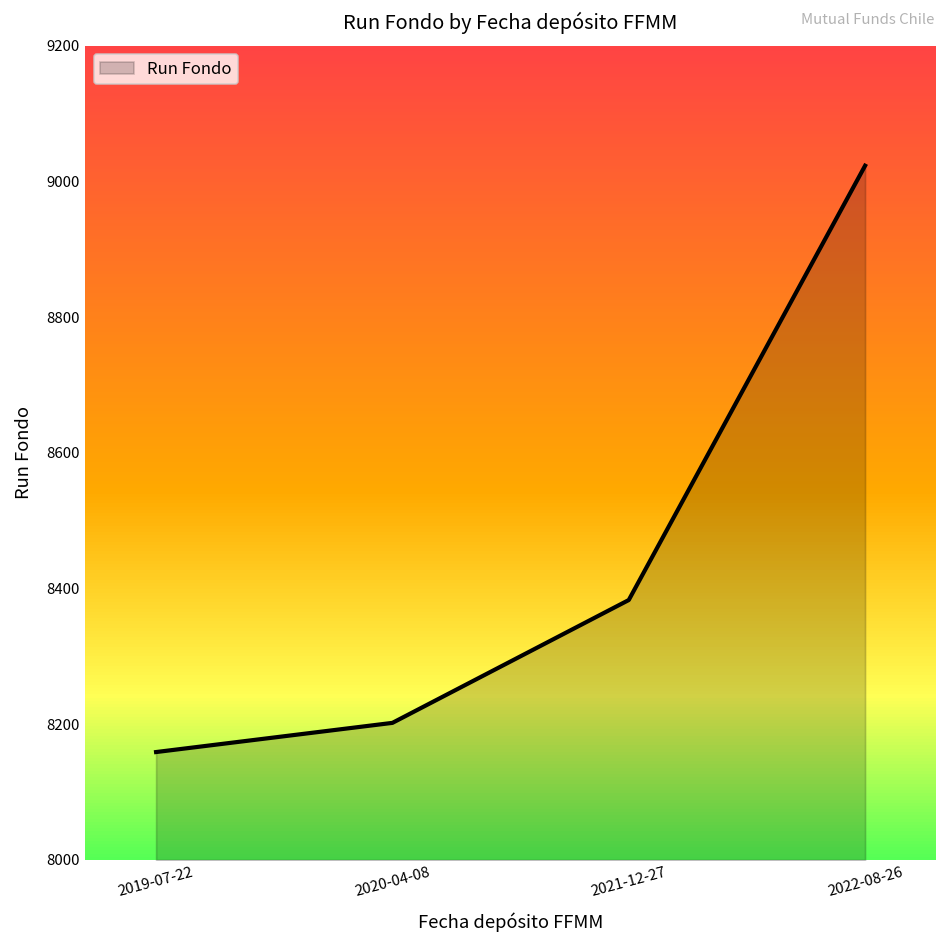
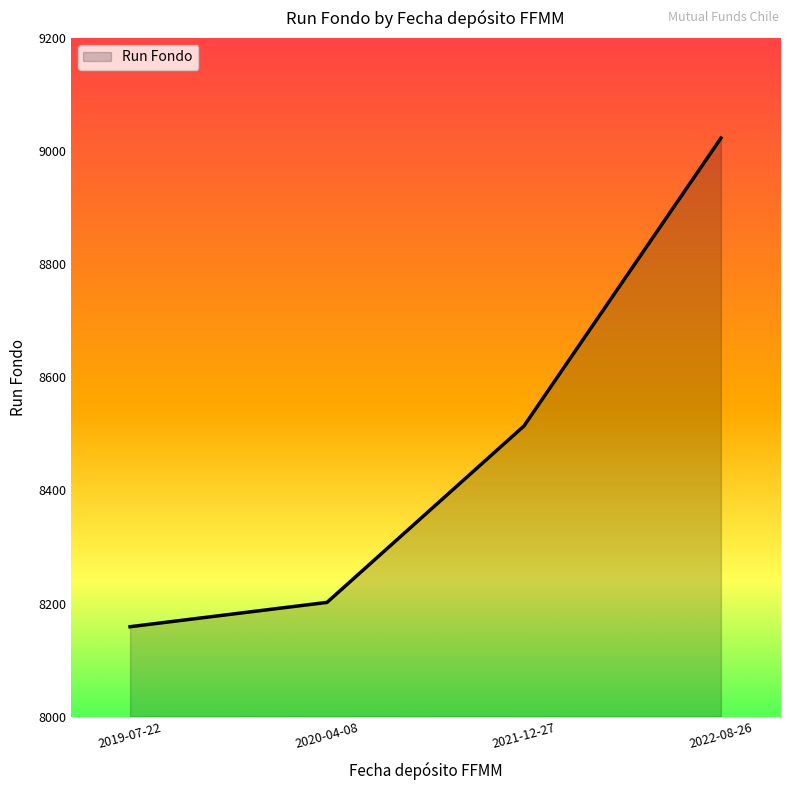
  {
    "2019-07-22": 8160,
    "2020-04-08": 8200,
-   "2021-12-27": 8380,
+   "2021-12-27": 8510,
    "2022-08-26": 9020
  }
